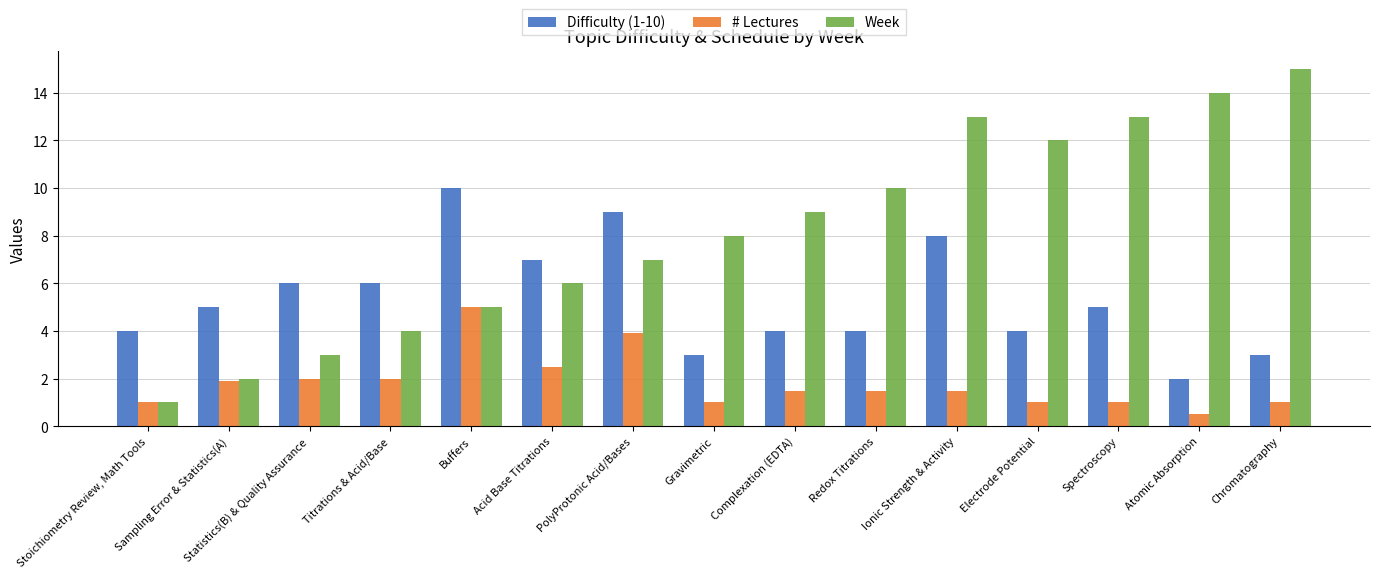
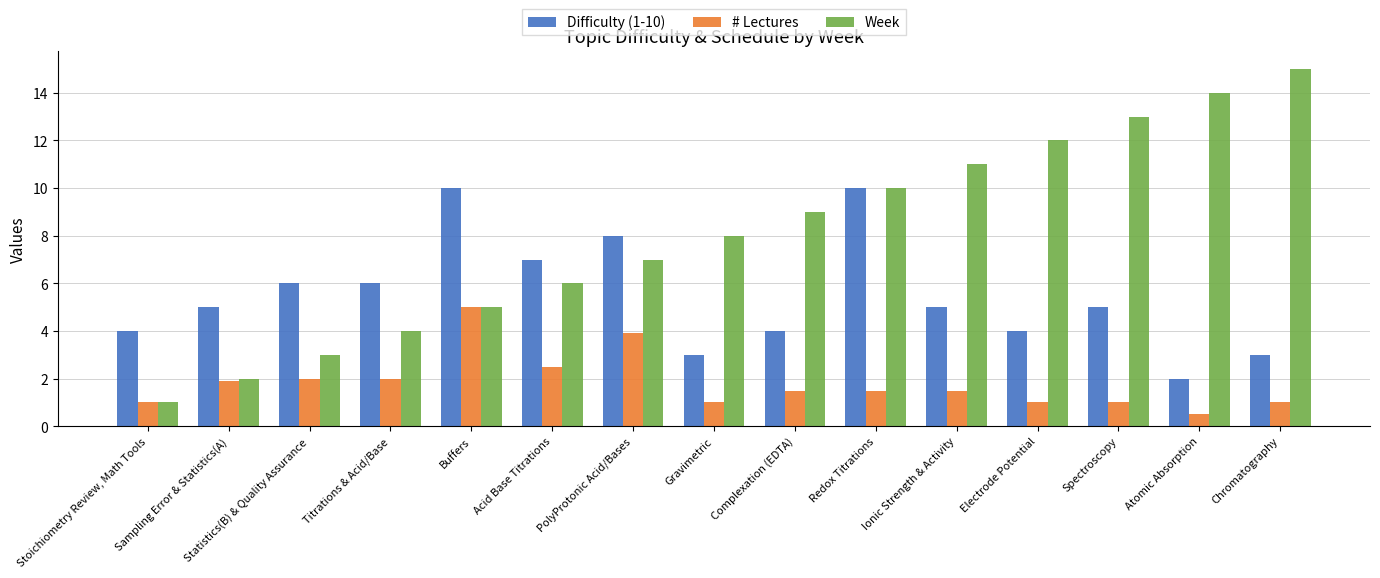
  {
    "Difficulty (1-10)": {
      "Stoichiometry Review, Math Tools": 4,
      "Sampling Error & Statistics(A)": 5,
      "Statistics(B) & Quality Assurance": 6,
      "Titrations & Acid/Base": 6,
      "Buffers": 10,
      "Acid Base Titrations": 7,
-     "PolyProtonic Acid/Bases": 9,
+     "PolyProtonic Acid/Bases": 8,
      "Gravimetric": 3,
      "Complexation (EDTA)": 4,
-     "Redox Titrations": 4,
-     "Ionic Strength & Activity": 8,
+     "Redox Titrations": 10,
+     "Ionic Strength & Activity": 5,
      "Electrode Potential": 4,
      "Spectroscopy": 5,
      "Atomic Absorption": 2,
      "Chromatography": 3
    },
    "# Lectures": {
      "Stoichiometry Review, Math Tools": 1,
      "Sampling Error & Statistics(A)": 2,
      "Statistics(B) & Quality Assurance": 2,
      "Titrations & Acid/Base": 2,
      "Buffers": 5,
      "Acid Base Titrations": 2.5,
      "PolyProtonic Acid/Bases": 4,
      "Gravimetric": 1,
      "Complexation (EDTA)": 1.5,
      "Redox Titrations": 1.5,
      "Ionic Strength & Activity": 1.5,
      "Electrode Potential": 1,
      "Spectroscopy": 1,
      "Atomic Absorption": 0.5,
      "Chromatography": 1
    },
    "Week": {
      "Stoichiometry Review, Math Tools": 1,
      "Sampling Error & Statistics(A)": 2,
      "Statistics(B) & Quality Assurance": 3,
      "Titrations & Acid/Base": 4,
      "Buffers": 5,
      "Acid Base Titrations": 6,
      "PolyProtonic Acid/Bases": 7,
      "Gravimetric": 8,
      "Complexation (EDTA)": 9,
      "Redox Titrations": 10,
-     "Ionic Strength & Activity": 13,
+     "Ionic Strength & Activity": 11,
      "Electrode Potential": 12,
      "Spectroscopy": 13,
      "Atomic Absorption": 14,
      "Chromatography": 15
    }
  }
